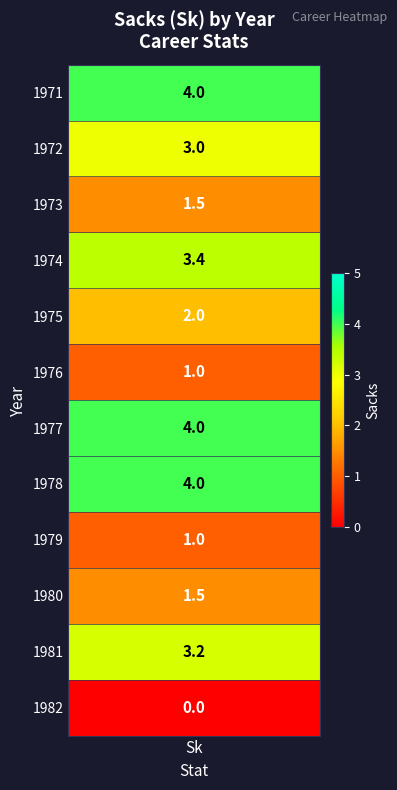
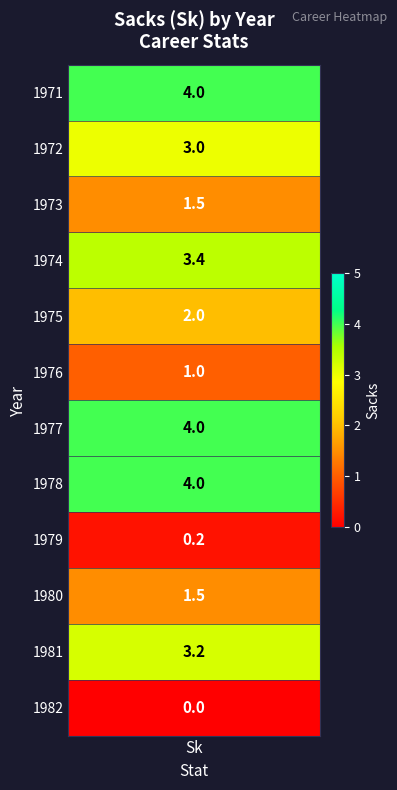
  {
    "1971": {
      "Sk": 4.0
    },
    "1972": {
      "Sk": 3.0
    },
    "1973": {
      "Sk": 1.5
    },
    "1974": {
      "Sk": 3.4
    },
    "1975": {
      "Sk": 2.0
    },
    "1976": {
      "Sk": 1.0
    },
    "1977": {
      "Sk": 4.0
    },
    "1978": {
      "Sk": 4.0
    },
    "1979": {
-     "Sk": 1.0
+     "Sk": 0.2
    },
    "1980": {
      "Sk": 1.5
    },
    "1981": {
      "Sk": 3.2
    },
    "1982": {
      "Sk": 0.0
    }
  }
